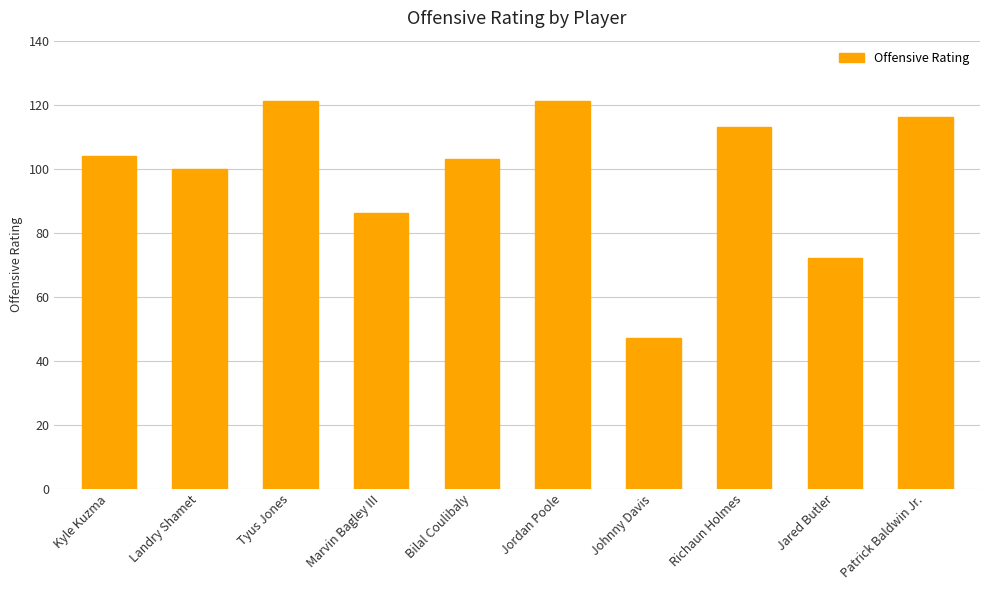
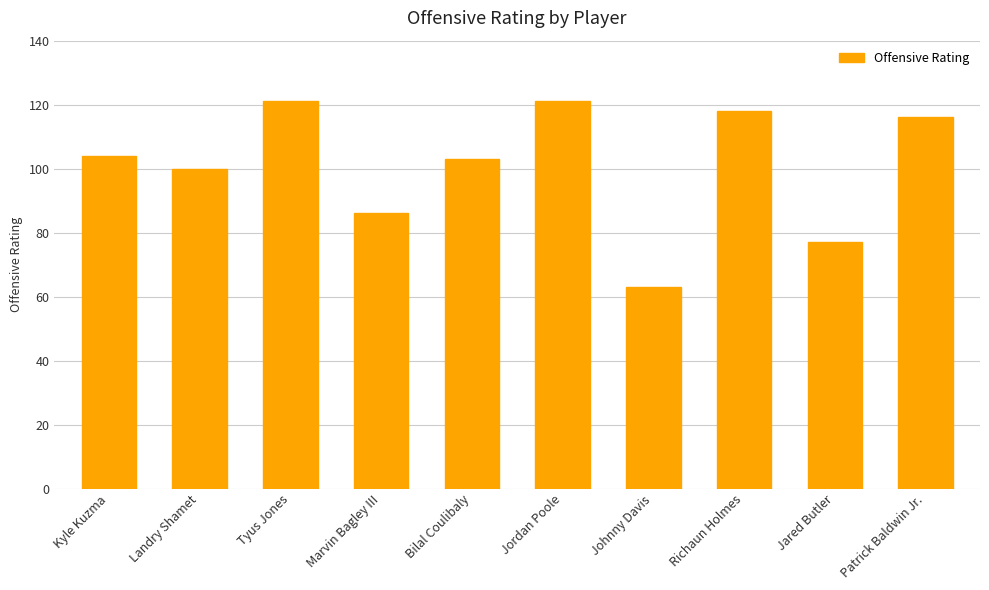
  {
    "Kyle Kuzma": 104,
    "Landry Shamet": 100,
    "Tyus Jones": 121,
    "Marvin Bagley III": 86,
    "Bilal Coulibaly": 103,
    "Jordan Poole": 121,
-   "Johnny Davis": 47,
-   "Richaun Holmes": 113,
-   "Jared Butler": 72,
+   "Johnny Davis": 63,
+   "Richaun Holmes": 118,
+   "Jared Butler": 77,
    "Patrick Baldwin Jr.": 116
  }
